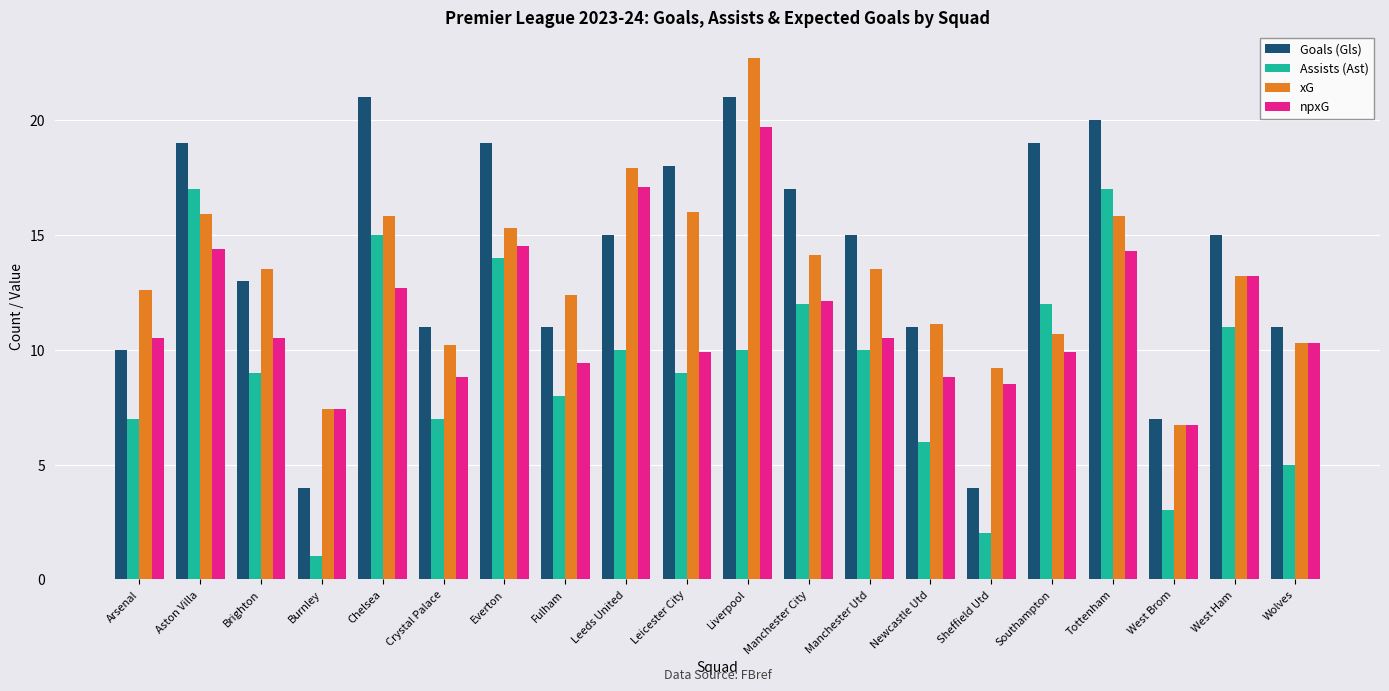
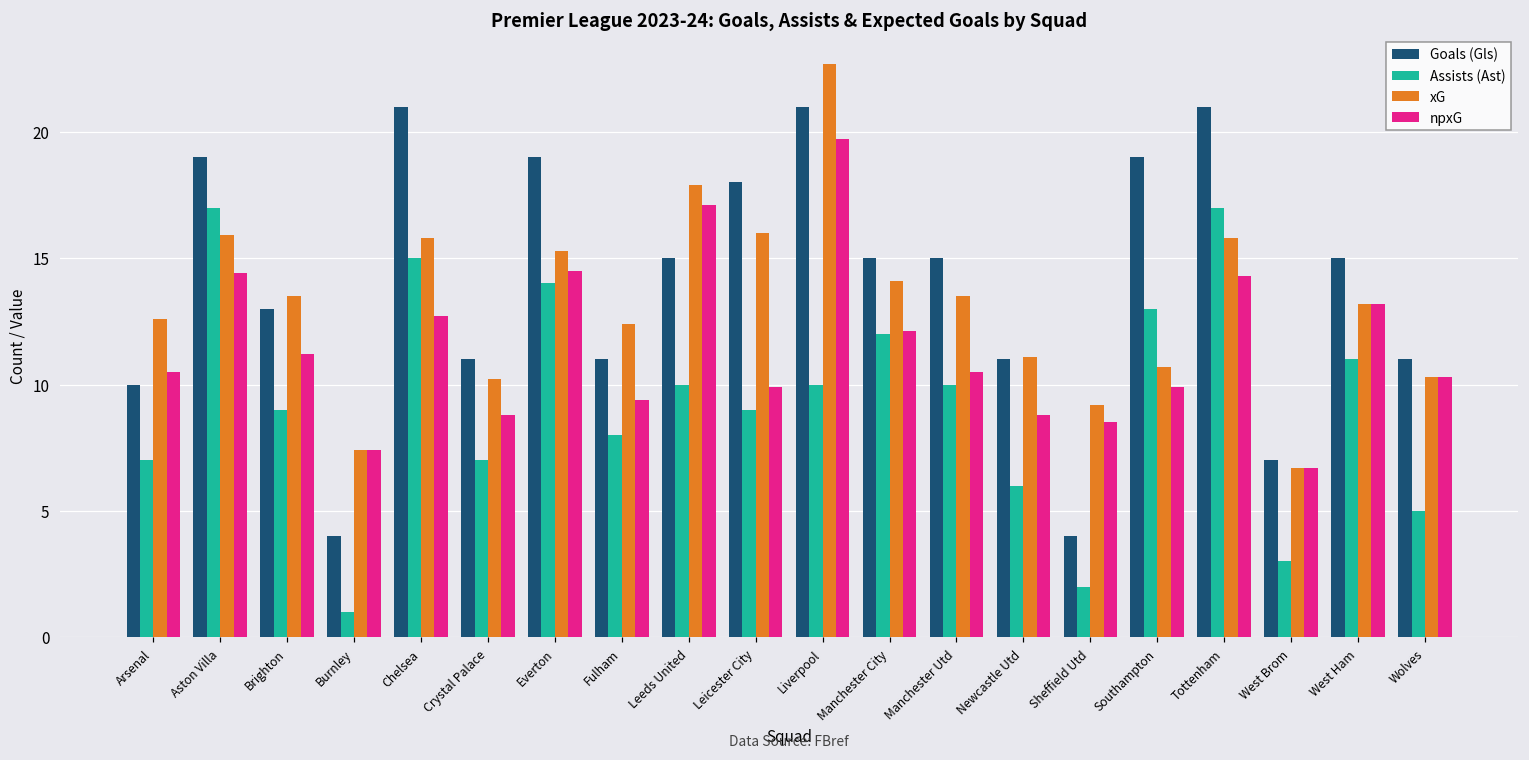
  {
    "Goals (Gls)": {
      "Arsenal": 10,
      "Aston Villa": 19,
      "Brighton": 13,
      "Burnley": 4,
      "Chelsea": 21,
      "Crystal Palace": 11,
      "Everton": 19,
      "Fulham": 11,
      "Leeds United": 15,
      "Leicester City": 18,
      "Liverpool": 21,
-     "Manchester City": 17,
+     "Manchester City": 15,
      "Manchester Utd": 15,
      "Newcastle Utd": 11,
      "Sheffield Utd": 4,
      "Southampton": 19,
-     "Tottenham": 20,
+     "Tottenham": 21,
      "West Brom": 7,
      "West Ham": 15,
      "Wolves": 11
    },
    "Assists (Ast)": {
      "Arsenal": 7,
      "Aston Villa": 17,
      "Brighton": 9,
      "Burnley": 1,
      "Chelsea": 15,
      "Crystal Palace": 7,
      "Everton": 14,
      "Fulham": 8,
      "Leeds United": 10,
      "Leicester City": 9,
      "Liverpool": 10,
      "Manchester City": 12,
      "Manchester Utd": 10,
      "Newcastle Utd": 6,
      "Sheffield Utd": 2,
-     "Southampton": 12,
+     "Southampton": 13,
      "Tottenham": 17,
      "West Brom": 3,
      "West Ham": 11,
      "Wolves": 5
    },
    "xG": {
      "Arsenal": 12.6,
      "Aston Villa": 15.9,
      "Brighton": 13.5,
      "Burnley": 7.4,
      "Chelsea": 15.8,
      "Crystal Palace": 10.2,
      "Everton": 15.3,
      "Fulham": 12.4,
      "Leeds United": 17.9,
      "Leicester City": 16.0,
      "Liverpool": 22.7,
      "Manchester City": 14.1,
      "Manchester Utd": 13.5,
      "Newcastle Utd": 11.1,
      "Sheffield Utd": 9.2,
      "Southampton": 10.7,
      "Tottenham": 15.8,
      "West Brom": 6.7,
      "West Ham": 13.2,
      "Wolves": 10.3
    },
    "npxG": {
      "Arsenal": 10.5,
      "Aston Villa": 14.4,
-     "Brighton": 10.5,
+     "Brighton": 11.2,
      "Burnley": 7.4,
      "Chelsea": 12.7,
      "Crystal Palace": 8.8,
      "Everton": 14.5,
      "Fulham": 9.4,
      "Leeds United": 17.1,
      "Leicester City": 9.9,
      "Liverpool": 19.7,
      "Manchester City": 12.1,
      "Manchester Utd": 10.5,
      "Newcastle Utd": 8.8,
      "Sheffield Utd": 8.5,
      "Southampton": 9.9,
      "Tottenham": 14.3,
      "West Brom": 6.7,
      "West Ham": 13.2,
      "Wolves": 10.3
    }
  }
